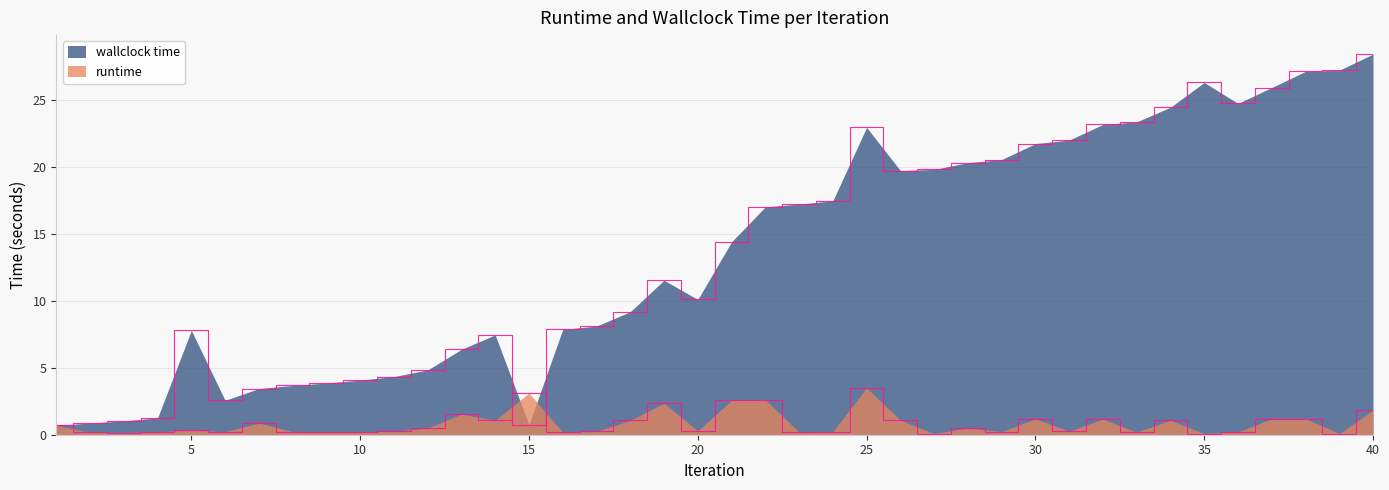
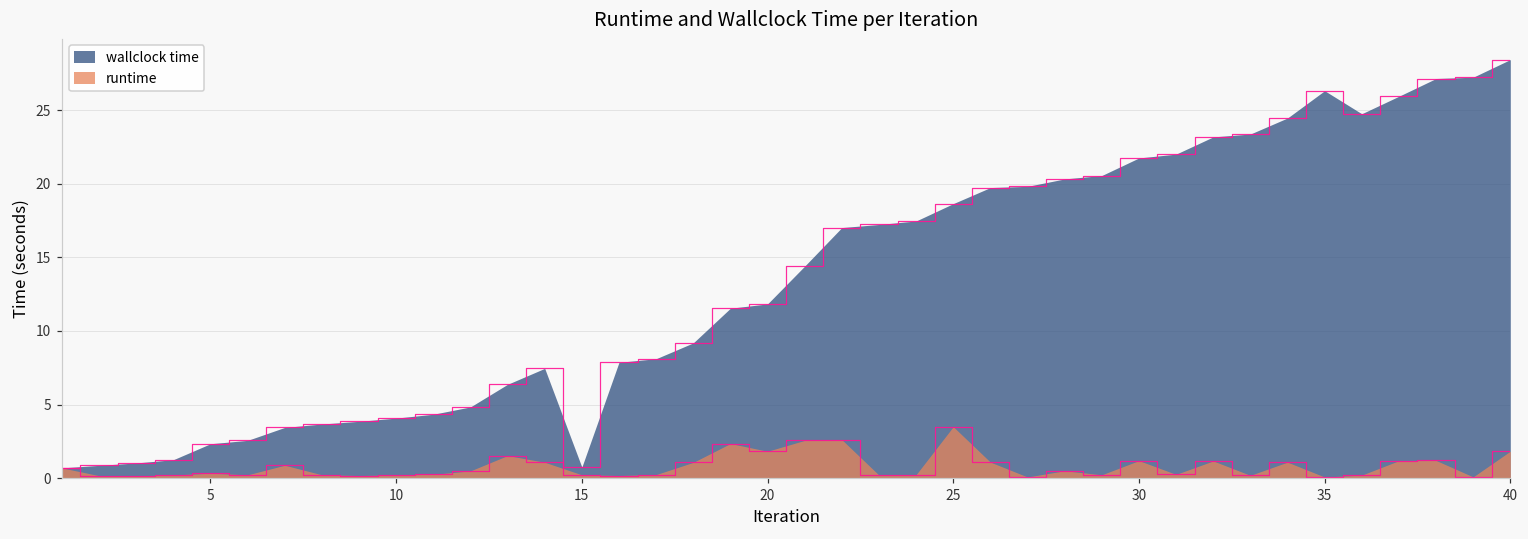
  {
    "wallclock time": {
-     "5": 7.8,
+     "5": 2.3,
      "10": 4.1,
      "15": 0.8,
-     "20": 10.1,
-     "25": 23.0,
+     "20": 11.8,
+     "25": 18.6,
      "30": 21.8,
      "35": 26.3,
      "40": 28.4
    },
    "runtime": {
      "5": 0.3,
      "10": 0.2,
-     "15": 3.1,
-     "20": 0.3,
+     "15": 0.2,
+     "20": 1.8,
      "25": 3.5,
      "30": 1.2,
      "35": 0.1,
      "40": 1.8
    }
  }
